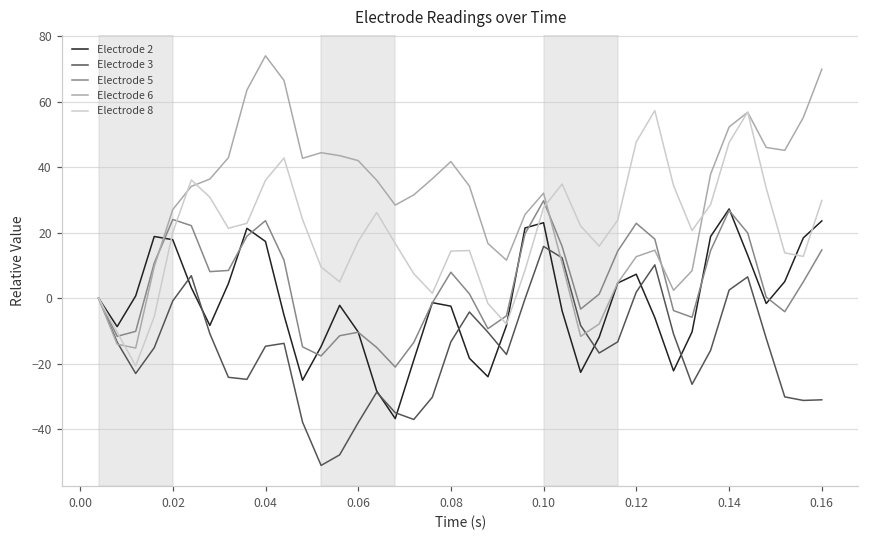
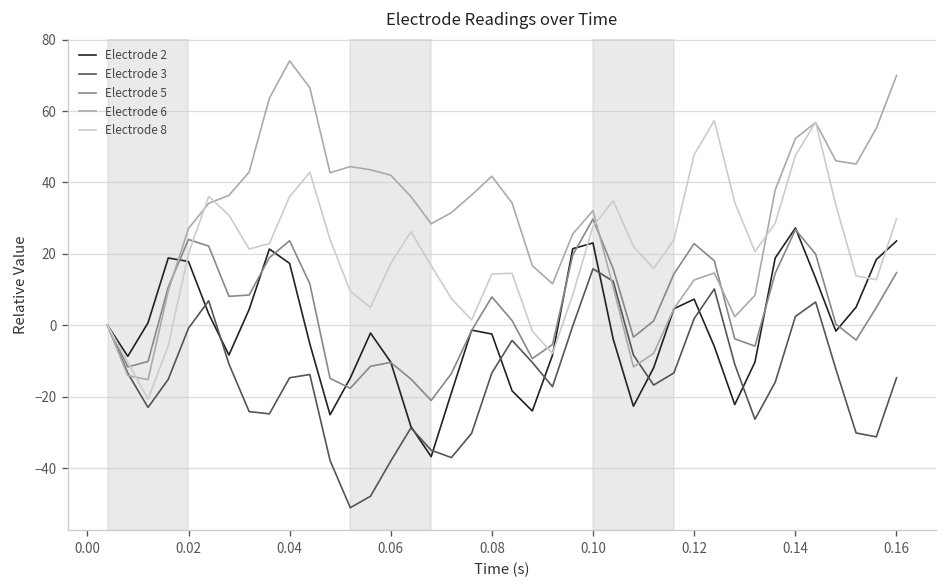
  {
    "Electrode 2": {
      "0.02": 18,
      "0.04": 17,
      "0.08": -2,
      "0.10": 23,
      "0.12": 7,
      "0.16": 24
    },
    "Electrode 3": {
      "0.02": -1,
      "0.04": -15,
      "0.06": -38,
      "0.08": -13,
      "0.10": 16,
      "0.12": 2,
      "0.14": 3,
-     "0.16": -31
+     "0.16": -15
    }
  }
